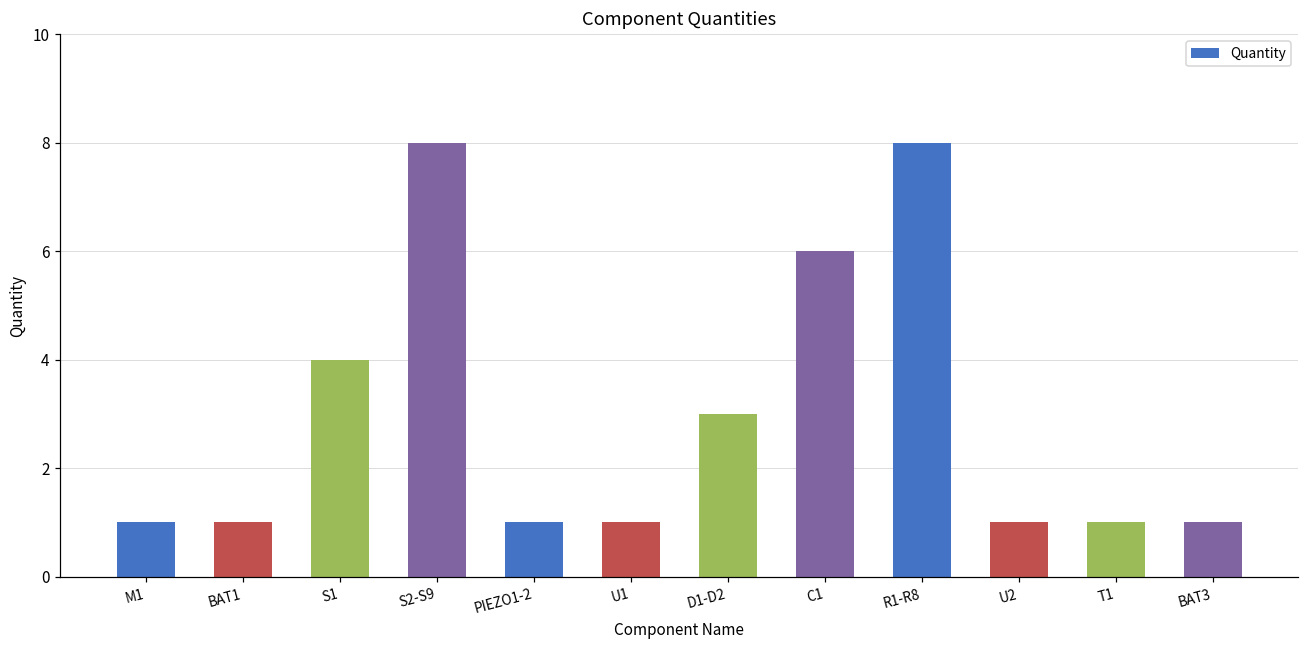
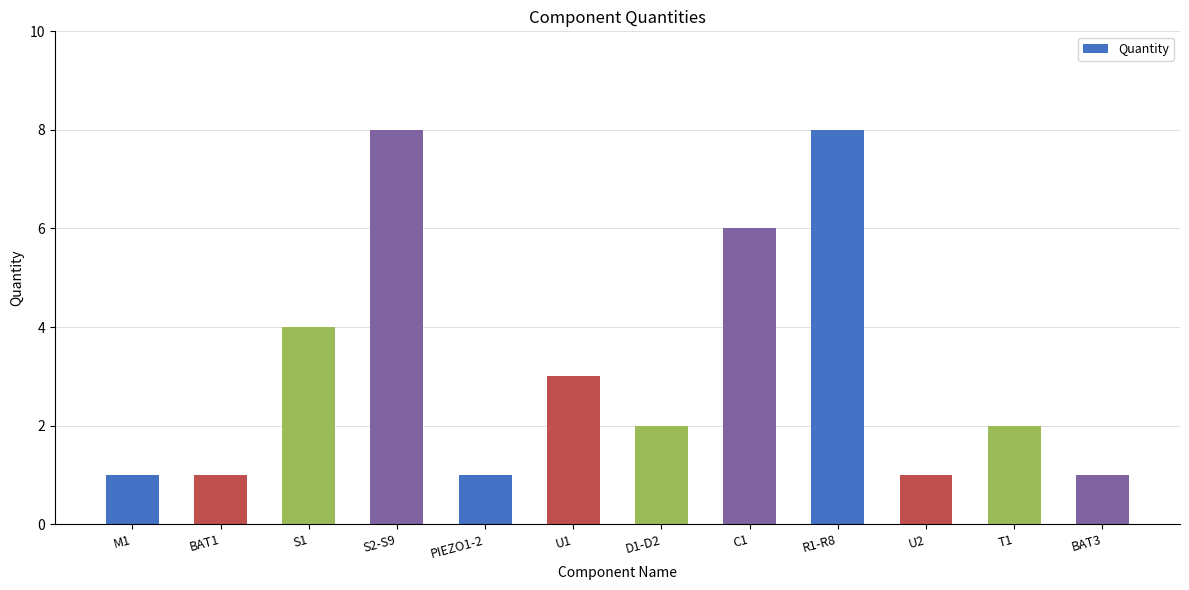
  {
    "M1": 1,
    "BAT1": 1,
    "S1": 4,
    "S2-S9": 8,
    "PIEZO1-2": 1,
-   "U1": 1,
-   "D1-D2": 3,
+   "U1": 3,
+   "D1-D2": 2,
    "C1": 6,
    "R1-R8": 8,
    "U2": 1,
-   "T1": 1,
+   "T1": 2,
    "BAT3": 1
  }
